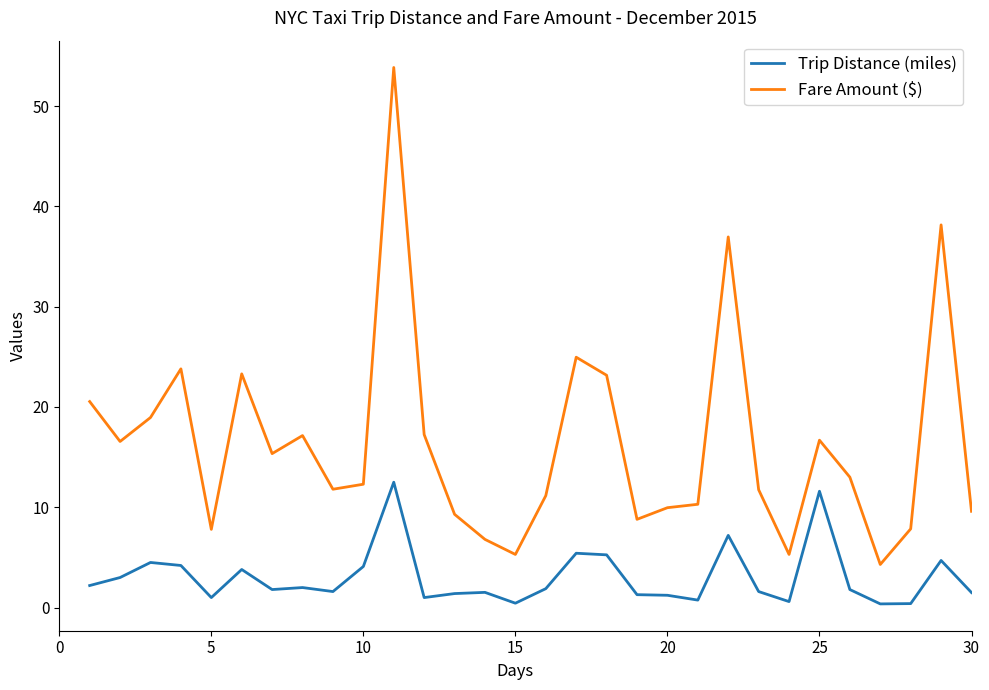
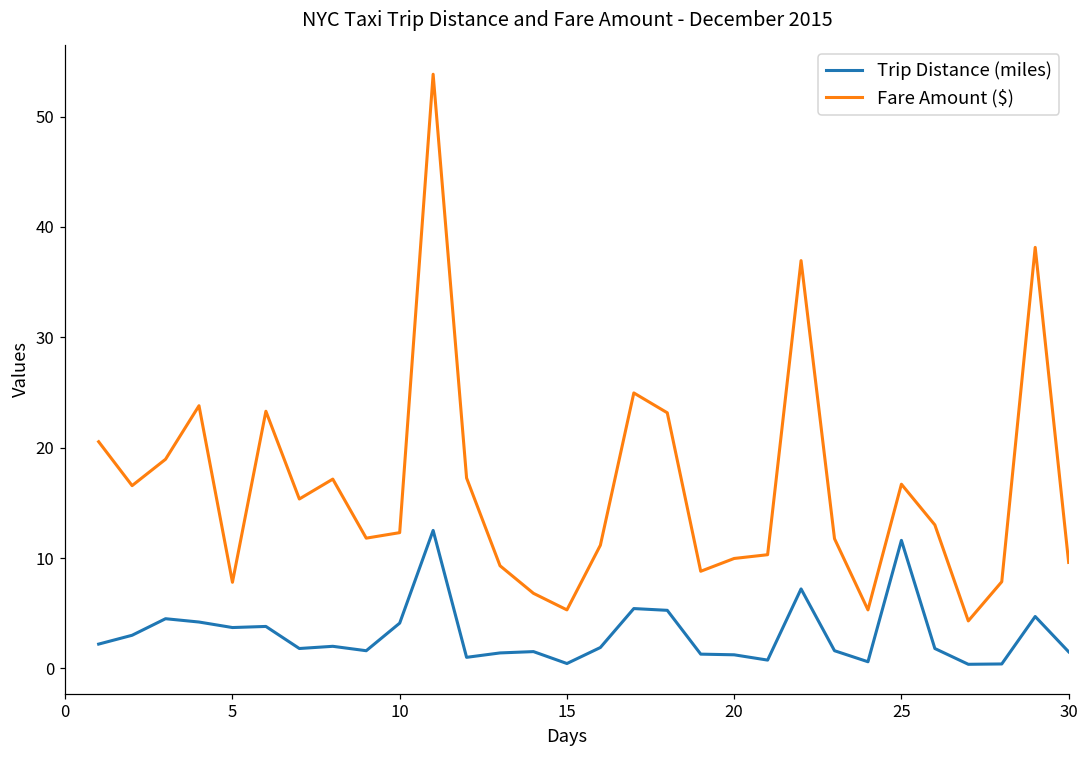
  {
    "Trip Distance (miles)": {
-     "5": 1.0,
+     "5": 3.7,
      "10": 4.1,
      "15": 0.4,
      "20": 1.2,
      "25": 11.6,
      "30": 1.5
    },
    "Fare Amount ($)": {
      "5": 7.8,
      "10": 12.3,
      "15": 5.3,
      "20": 10.0,
      "25": 16.7,
      "30": 9.6
    }
  }
